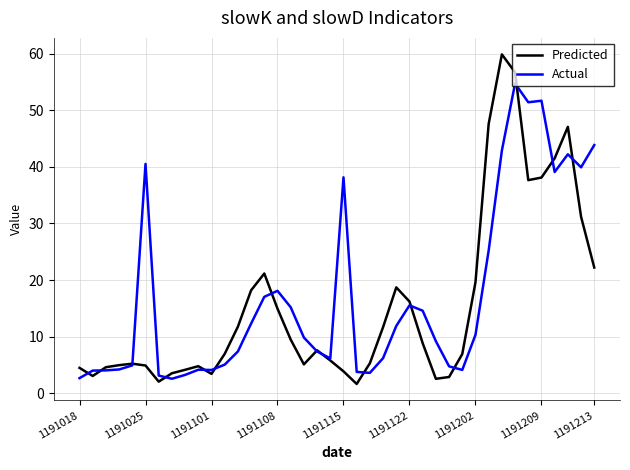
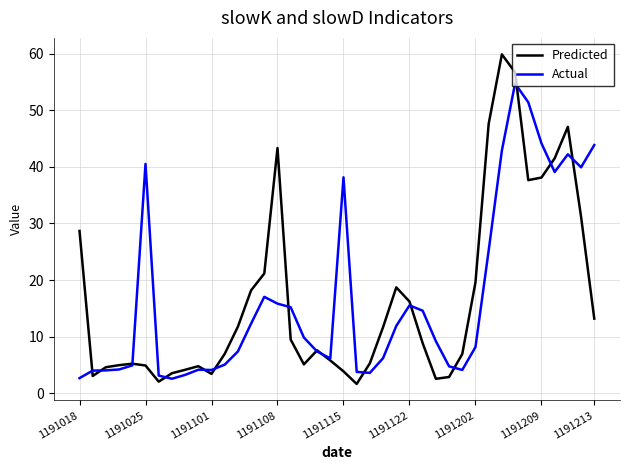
  {
    "Predicted": {
-     "1191018": 4,
+     "1191018": 29,
      "1191025": 5,
      "1191101": 3,
-     "1191108": 15,
+     "1191108": 43,
      "1191115": 4,
      "1191122": 16,
      "1191202": 20,
      "1191209": 38,
-     "1191213": 22
+     "1191213": 13
    },
    "Actual": {
      "1191018": 3,
      "1191025": 41,
      "1191101": 4,
-     "1191108": 18,
+     "1191108": 16,
      "1191115": 38,
      "1191122": 16,
-     "1191202": 10,
-     "1191209": 52,
+     "1191202": 8,
+     "1191209": 44,
      "1191213": 44
    }
  }
